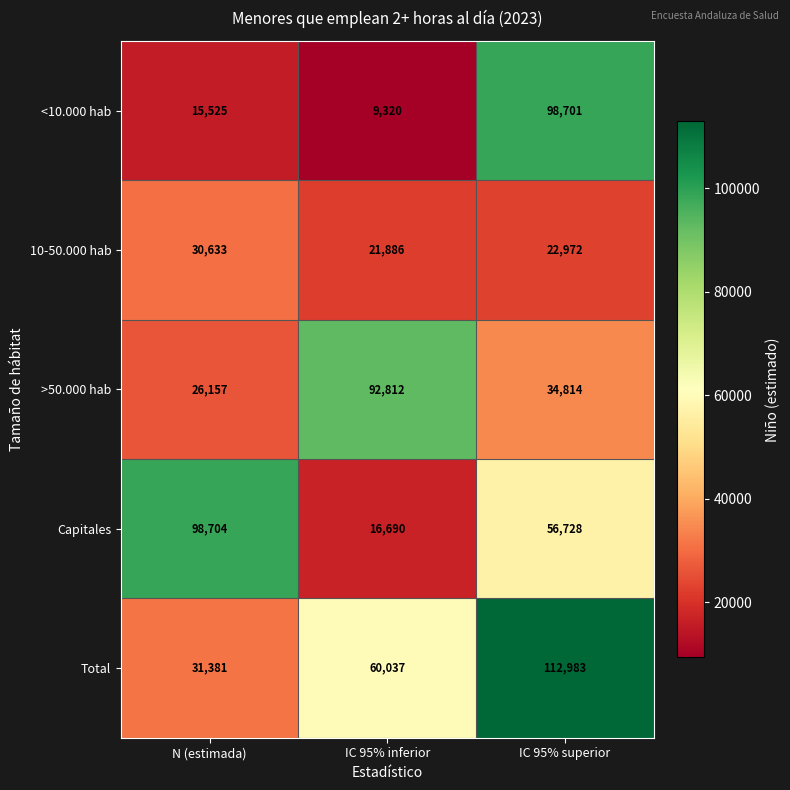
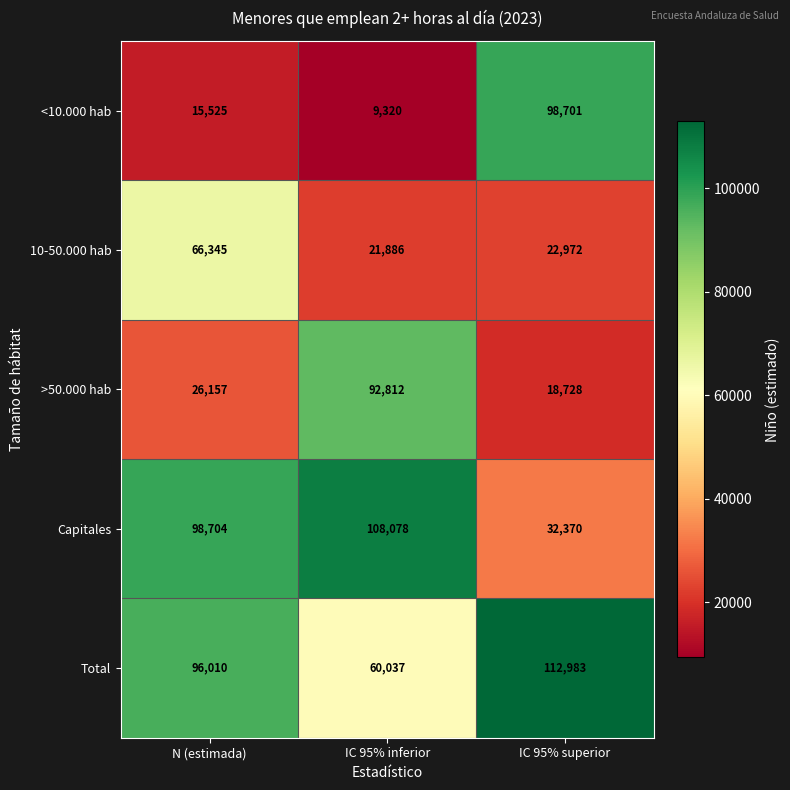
  {
    "<10.000 hab": {
      "N (estimada)": "15,525",
      "IC 95% inferior": "9,320",
      "IC 95% superior": "98,701"
    },
    "10-50.000 hab": {
-     "N (estimada)": "30,633",
+     "N (estimada)": "66,345",
      "IC 95% inferior": "21,886",
      "IC 95% superior": "22,972"
    },
    ">50.000 hab": {
      "N (estimada)": "26,157",
      "IC 95% inferior": "92,812",
-     "IC 95% superior": "34,814"
+     "IC 95% superior": "18,728"
    },
    "Capitales": {
      "N (estimada)": "98,704",
-     "IC 95% inferior": "16,690",
-     "IC 95% superior": "56,728"
+     "IC 95% inferior": "108,078",
+     "IC 95% superior": "32,370"
    },
    "Total": {
-     "N (estimada)": "31,381",
+     "N (estimada)": "96,010",
      "IC 95% inferior": "60,037",
      "IC 95% superior": "112,983"
    }
  }
